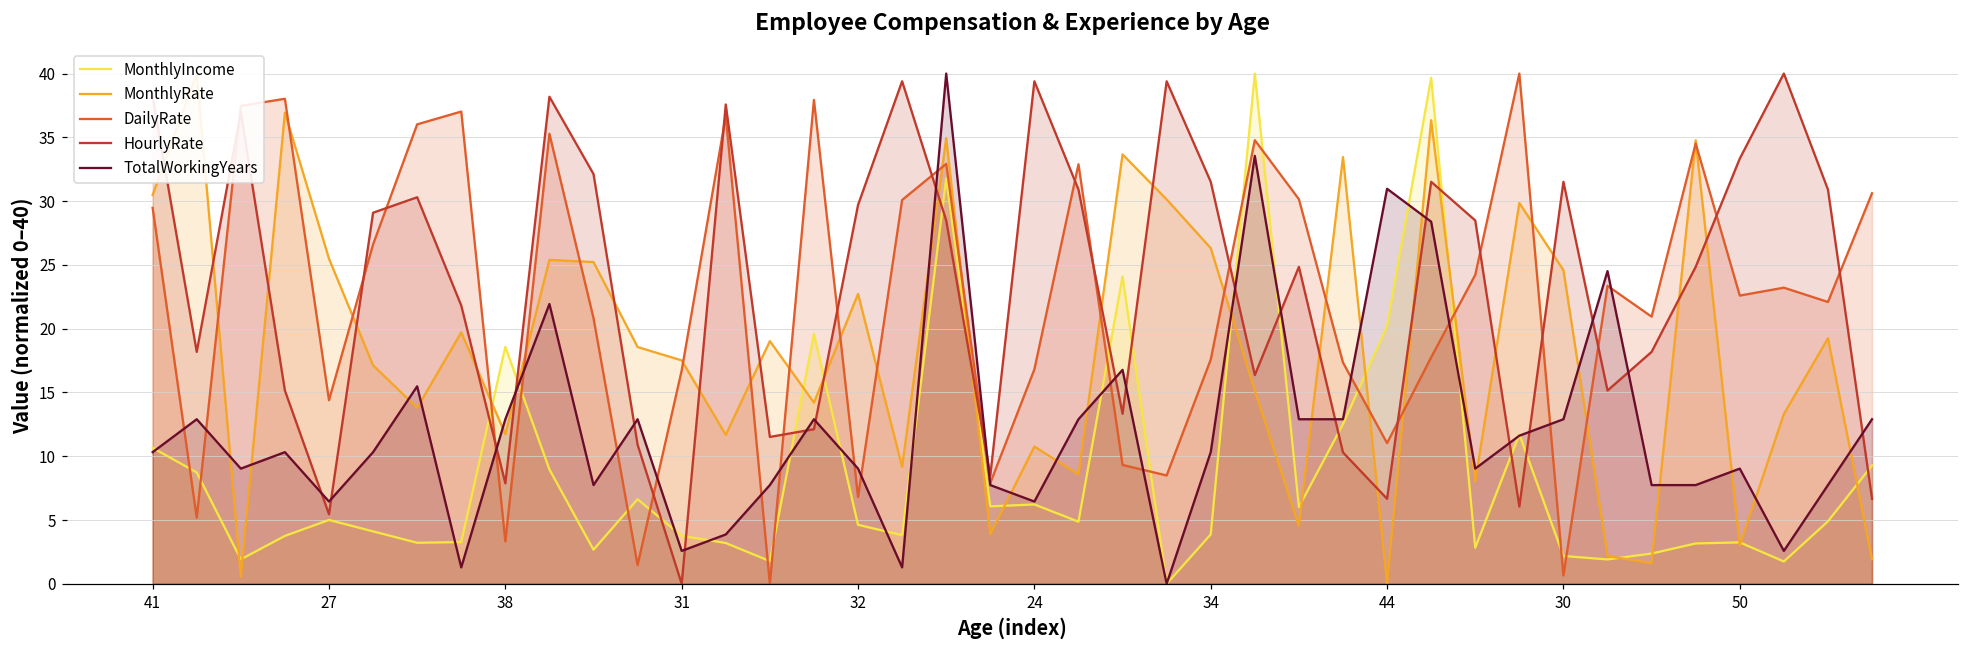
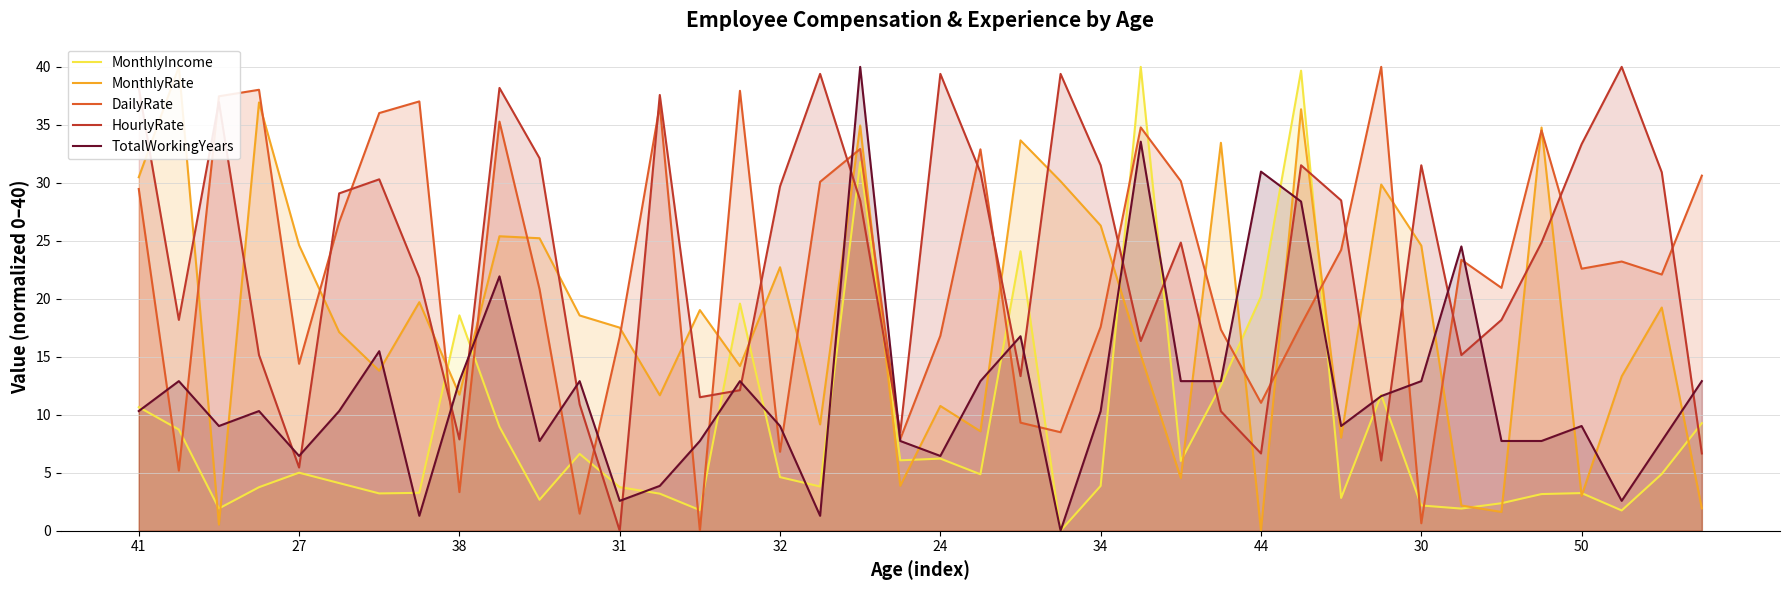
  {
    "MonthlyIncome": {
      "41": 10.7,
      "27": 5.0,
      "31": 3.8,
      "50": 3.2
    },
    "MonthlyRate": {
      "41": 30.5,
-     "27": 25.5,
+     "27": 24.6,
      "31": 17.5,
      "50": 3.0
    },
    "TotalWorkingYears": {
      "41": 10.3,
      "27": 6.5,
      "31": 2.6,
      "50": 9.0
    }
  }
